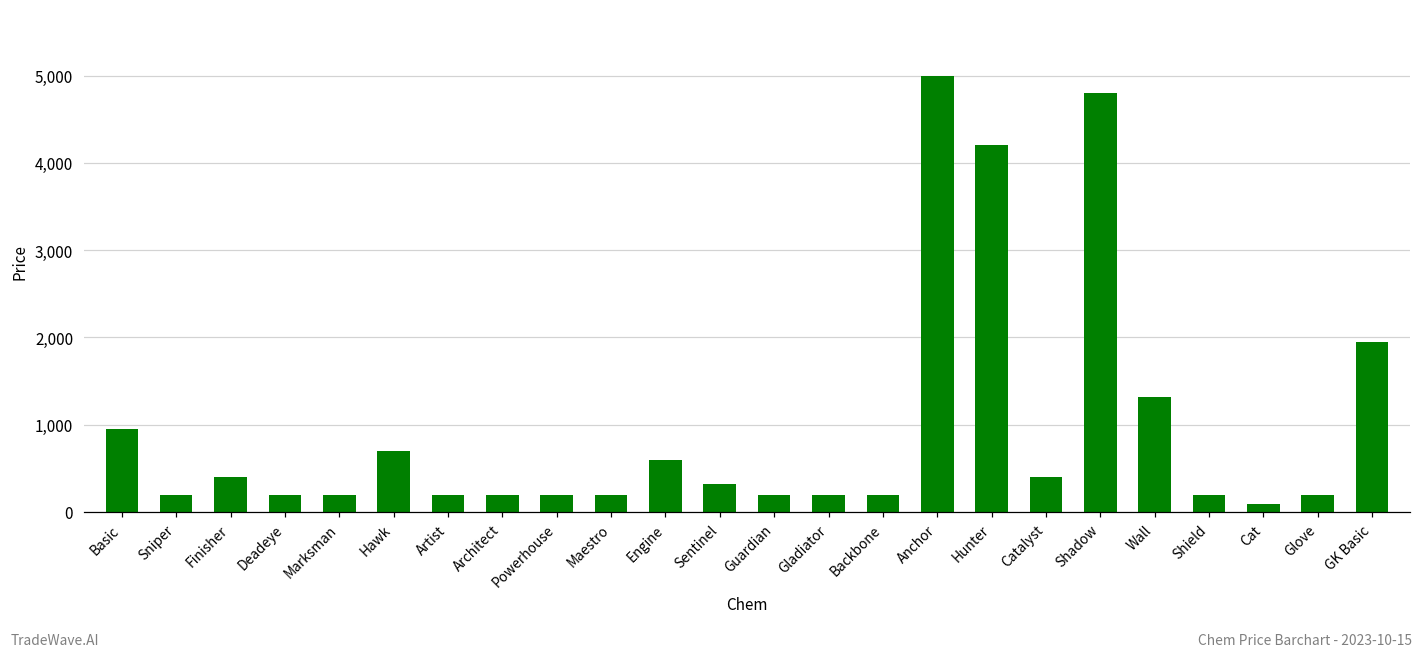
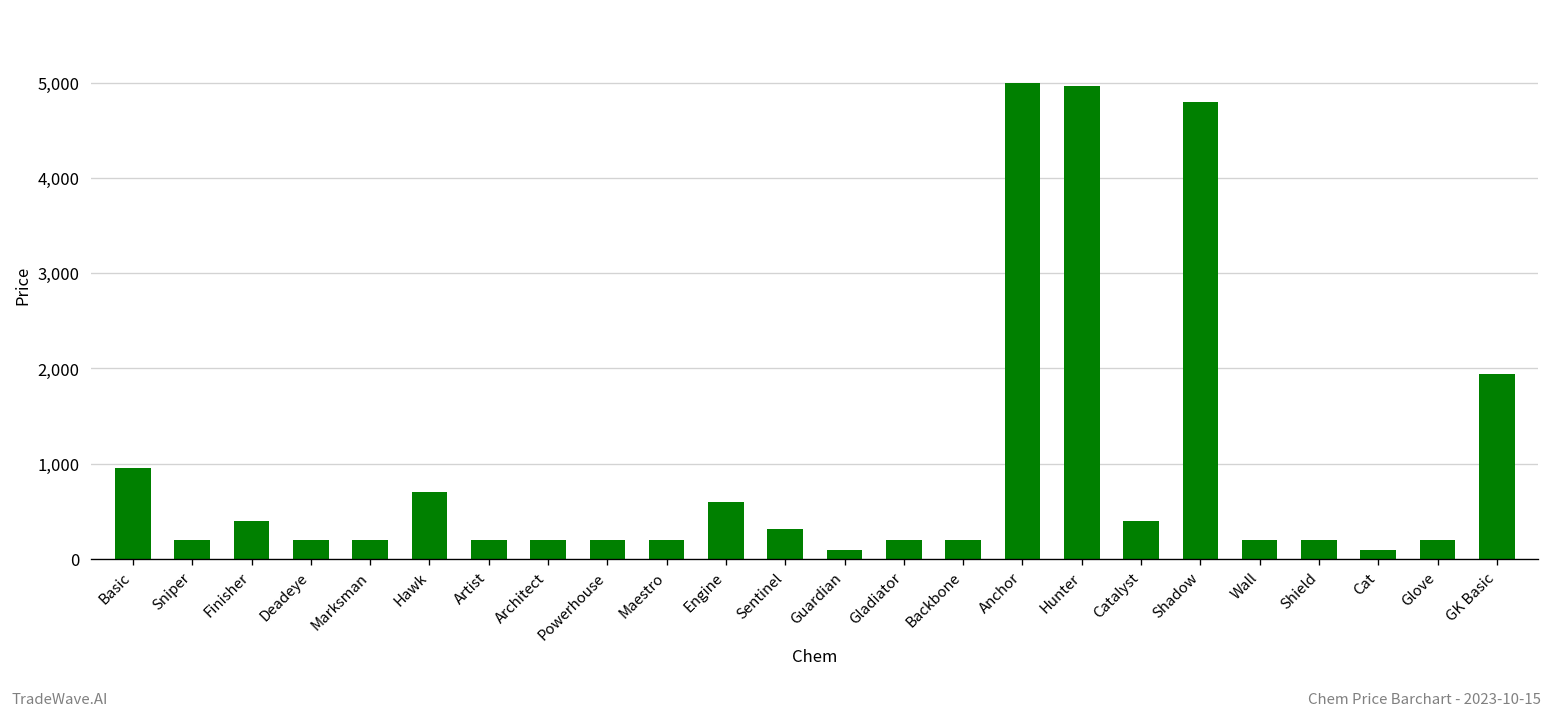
  {
    "Basic": "1,000",
    "Sniper": "200",
    "Finisher": "400",
    "Deadeye": "200",
    "Marksman": "200",
    "Hawk": "700",
    "Artist": "200",
    "Architect": "200",
    "Powerhouse": "200",
    "Maestro": "200",
    "Engine": "600",
    "Sentinel": "300",
-   "Guardian": "200",
+   "Guardian": "100",
    "Gladiator": "200",
    "Backbone": "200",
    "Anchor": "5,000",
-   "Hunter": "4,200",
+   "Hunter": "5,000",
    "Catalyst": "400",
    "Shadow": "4,800",
-   "Wall": "1,300",
+   "Wall": "200",
    "Shield": "200",
    "Cat": "100",
    "Glove": "200",
    "GK Basic": "1,900"
  }
